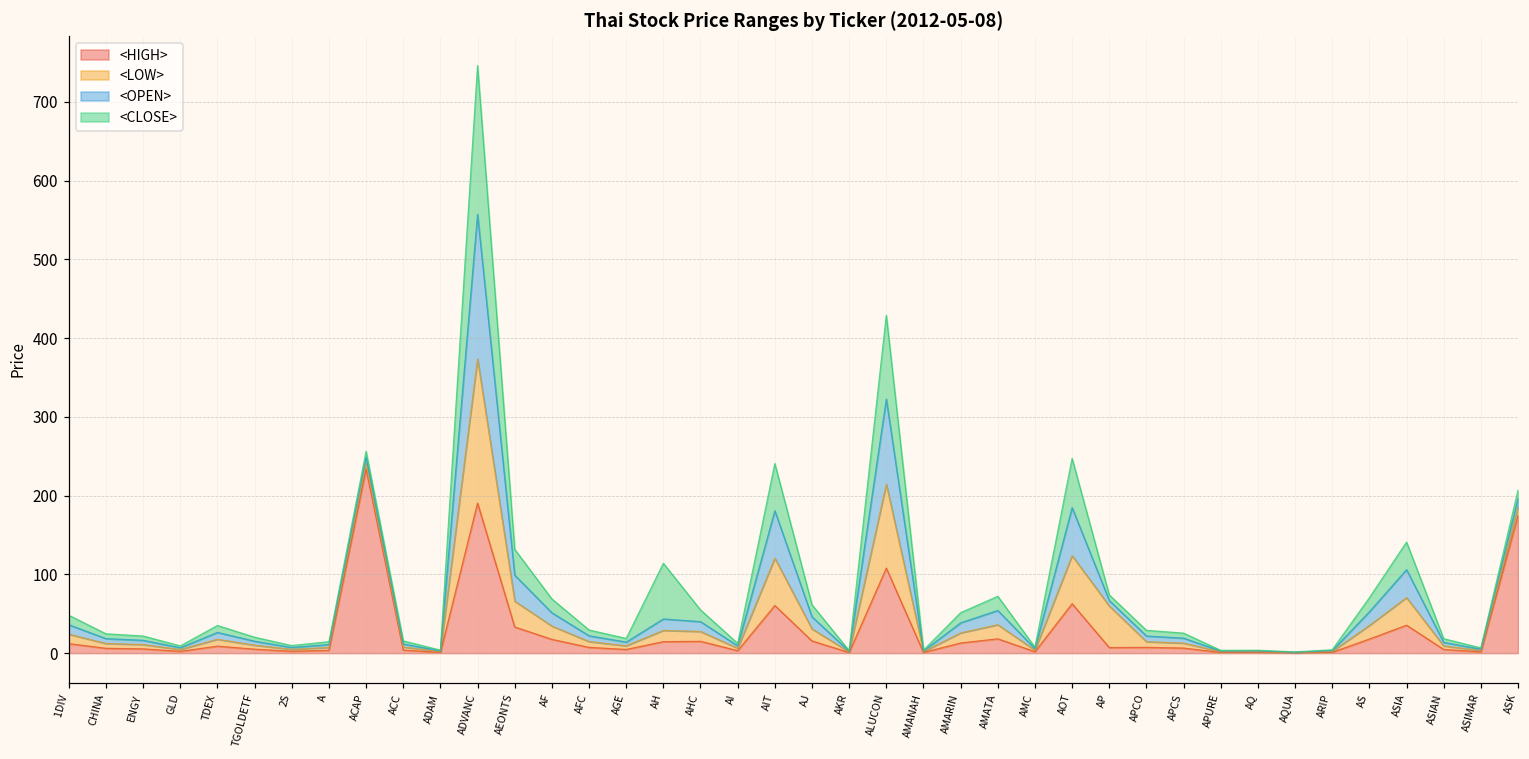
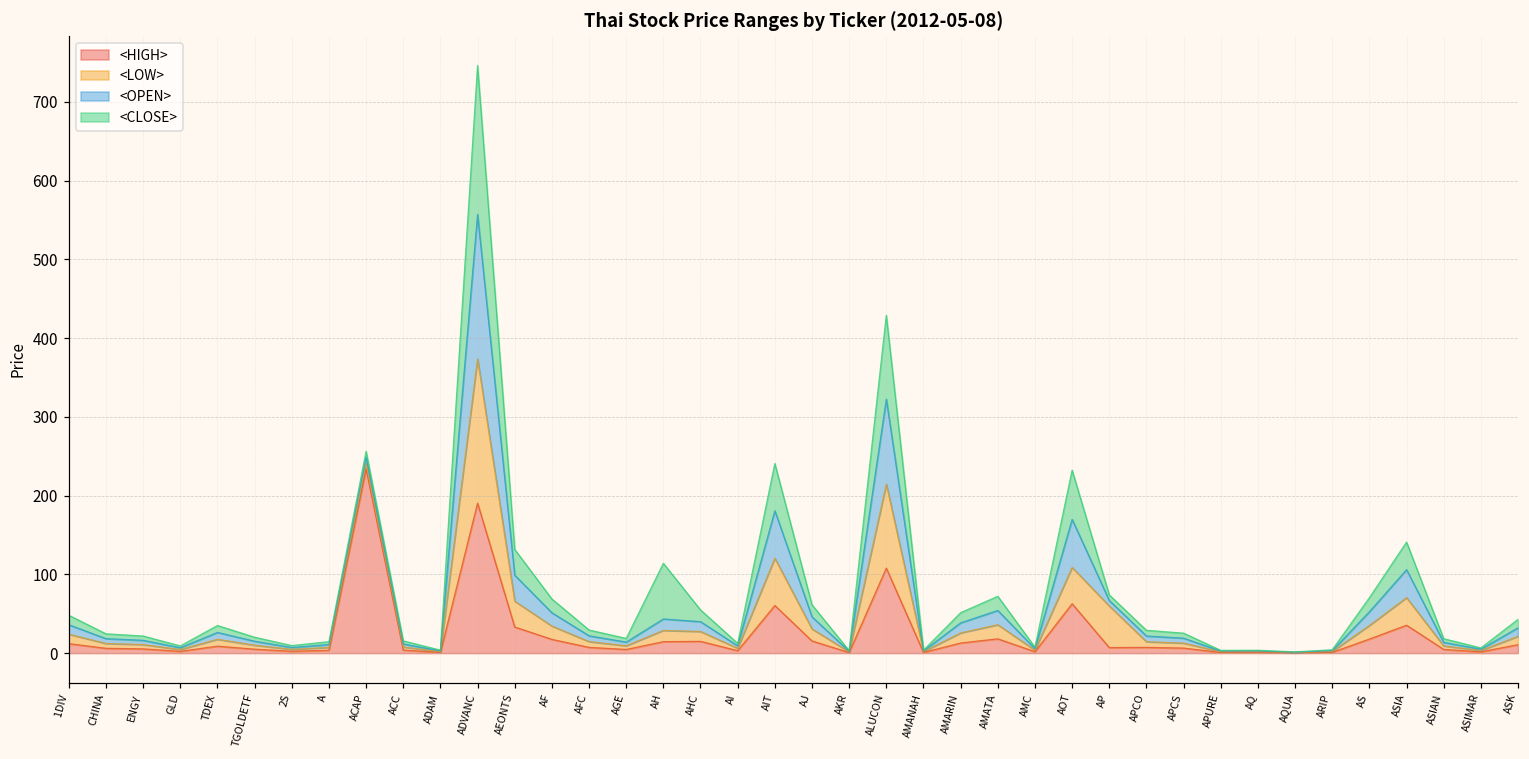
  {
    "<HIGH>": {
      "1DIV": 10,
      "CHINA": 10,
      "ENGY": 10,
      "TDEX": 10,
      "TGOLDETF": 10,
      "A": 0,
      "ACAP": 230,
      "ACC": 0,
      "ADVANC": 190,
      "AEONTS": 30,
      "AF": 20,
      "AFC": 10,
      "AGE": 0,
      "AH": 10,
      "AHC": 20,
      "AIT": 60,
      "AJ": 20,
      "ALUCON": 110,
      "AMARIN": 10,
      "AMATA": 20,
      "AOT": 60,
      "AP": 10,
      "APCO": 10,
      "APCS": 10,
      "AS": 20,
      "ASIA": 40,
      "ASIAN": 0,
-     "ASK": 170
+     "ASK": 10
    },
    "<LOW>": {
      "1DIV": 10,
      "CHINA": 10,
      "ENGY": 10,
      "TDEX": 10,
      "TGOLDETF": 10,
      "A": 0,
      "ACAP": 10,
      "ACC": 0,
      "ADVANC": 180,
      "AEONTS": 30,
      "AF": 20,
      "AFC": 10,
      "AGE": 0,
      "AH": 10,
      "AHC": 10,
      "AIT": 60,
      "AJ": 20,
      "ALUCON": 110,
      "AMARIN": 10,
      "AMATA": 20,
-     "AOT": 60,
+     "AOT": 50,
      "AP": 50,
      "APCO": 10,
      "APCS": 10,
      "AS": 20,
      "ASIA": 40,
      "ASIAN": 0,
      "ASK": 10
    },
    "<OPEN>": {
      "1DIV": 10,
      "CHINA": 10,
      "ENGY": 10,
      "TDEX": 10,
      "TGOLDETF": 10,
      "A": 0,
      "ACAP": 10,
      "ACC": 0,
      "ADVANC": 180,
      "AEONTS": 30,
      "AF": 20,
      "AFC": 10,
      "AGE": 0,
      "AH": 10,
      "AHC": 10,
      "AIT": 60,
      "AJ": 20,
      "ALUCON": 110,
      "AMARIN": 10,
      "AMATA": 20,
      "AOT": 60,
      "AP": 10,
      "APCO": 10,
      "APCS": 10,
      "AS": 20,
      "ASIA": 40,
      "ASIAN": 0,
      "ASK": 10
    },
    "<CLOSE>": {
      "1DIV": 10,
      "CHINA": 10,
      "ENGY": 10,
      "TDEX": 10,
      "TGOLDETF": 10,
      "A": 0,
      "ACAP": 10,
      "ACC": 0,
      "ADVANC": 190,
      "AEONTS": 30,
      "AF": 20,
      "AFC": 10,
      "AGE": 0,
      "AH": 70,
      "AHC": 10,
      "AIT": 60,
      "AJ": 20,
      "ALUCON": 110,
      "AMARIN": 10,
      "AMATA": 20,
      "AOT": 60,
      "AP": 10,
      "APCO": 10,
      "APCS": 10,
      "AS": 20,
      "ASIA": 40,
      "ASIAN": 0,
      "ASK": 10
    }
  }
